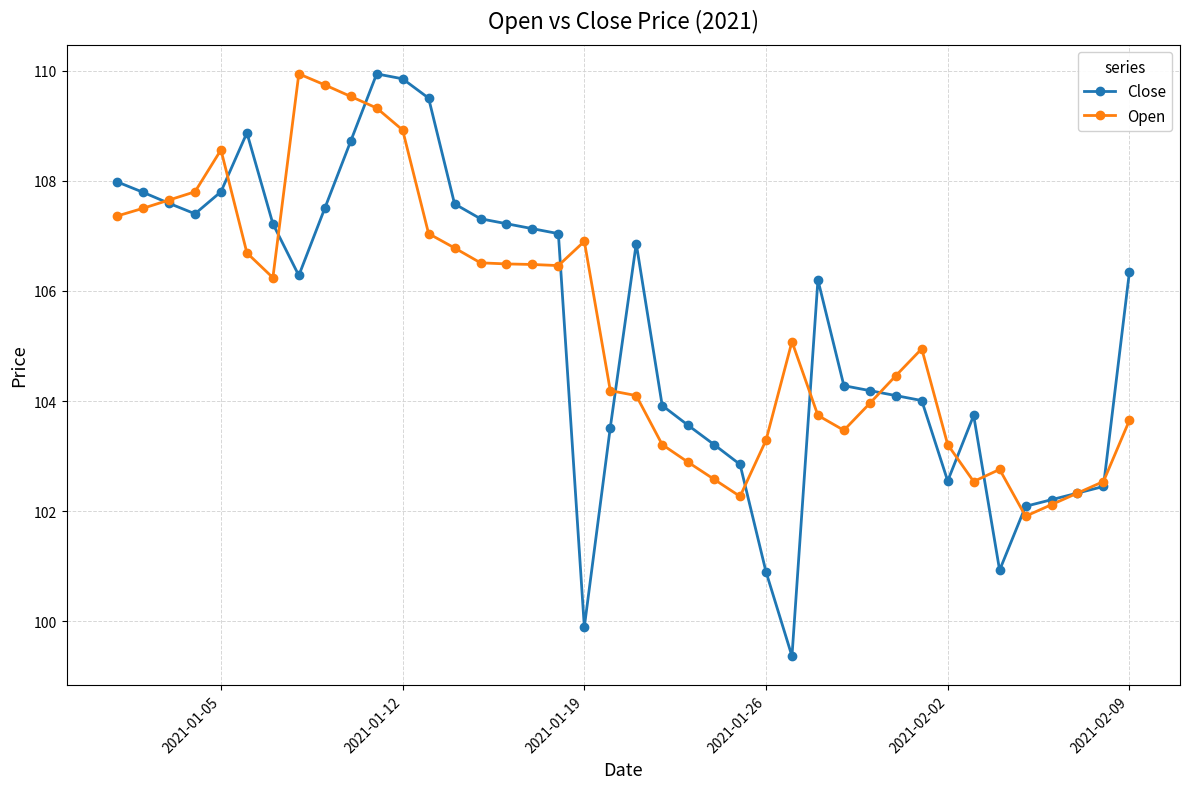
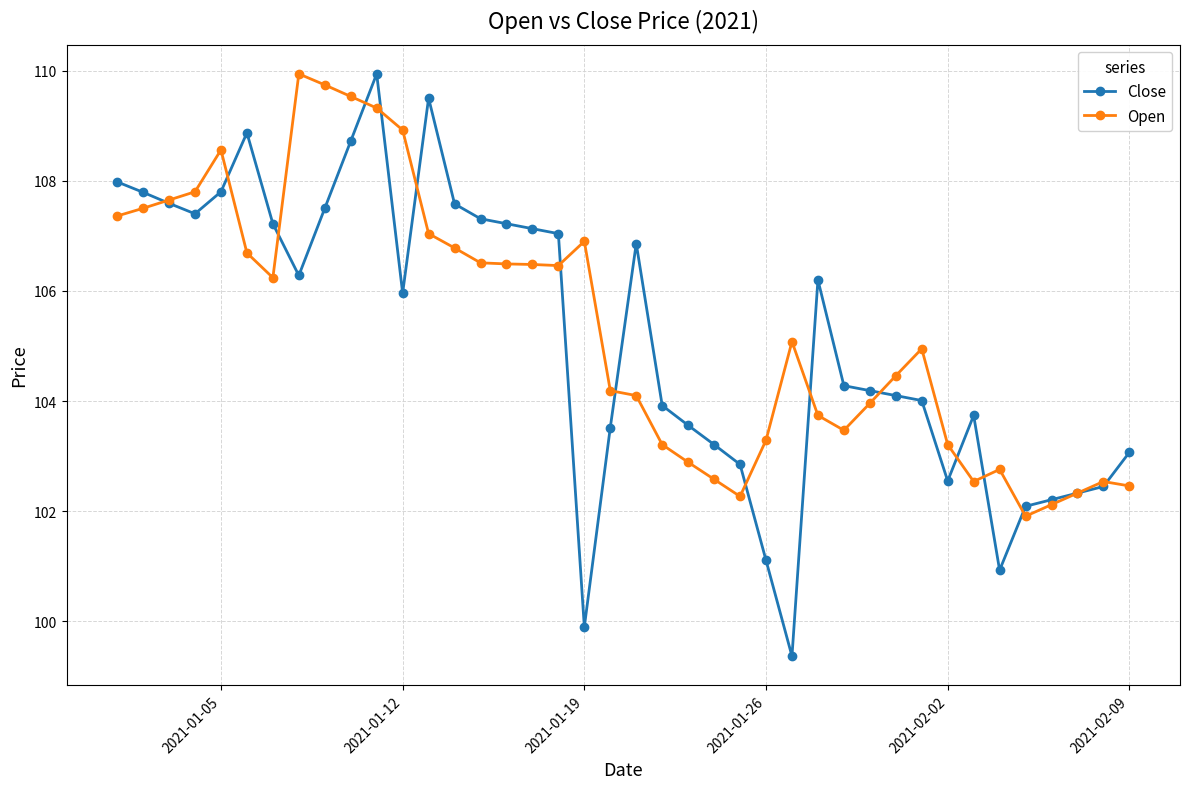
  {
    "Close": {
      "2021-01-05": 107.8,
-     "2021-01-12": 109.9,
+     "2021-01-12": 106.0,
      "2021-01-19": 99.9,
-     "2021-01-26": 100.9,
+     "2021-01-26": 101.1,
      "2021-02-02": 102.6,
-     "2021-02-09": 106.3
+     "2021-02-09": 103.1
    },
    "Open": {
      "2021-01-05": 108.6,
      "2021-01-12": 108.9,
      "2021-01-19": 106.9,
      "2021-01-26": 103.3,
      "2021-02-02": 103.2,
-     "2021-02-09": 103.7
+     "2021-02-09": 102.5
    }
  }
